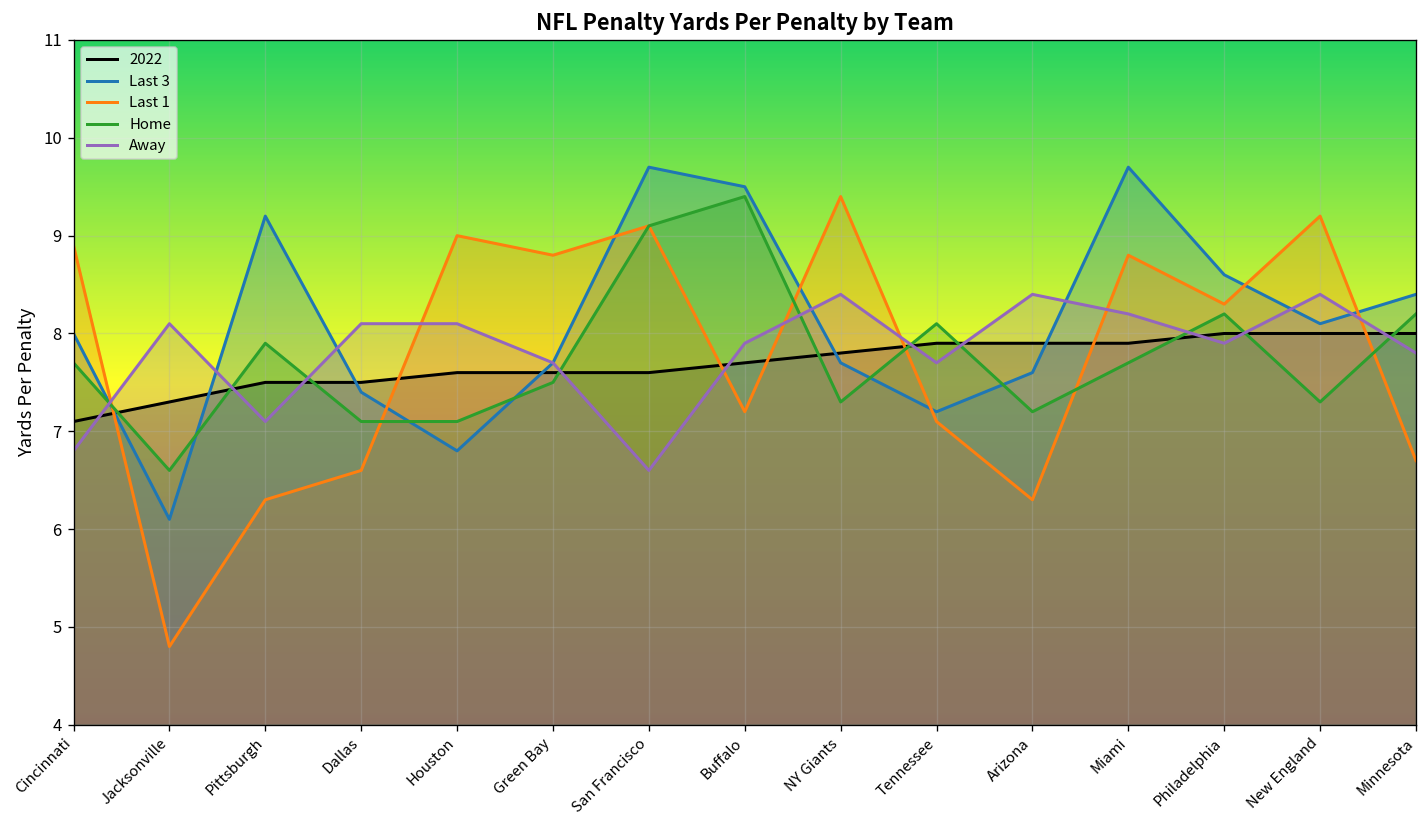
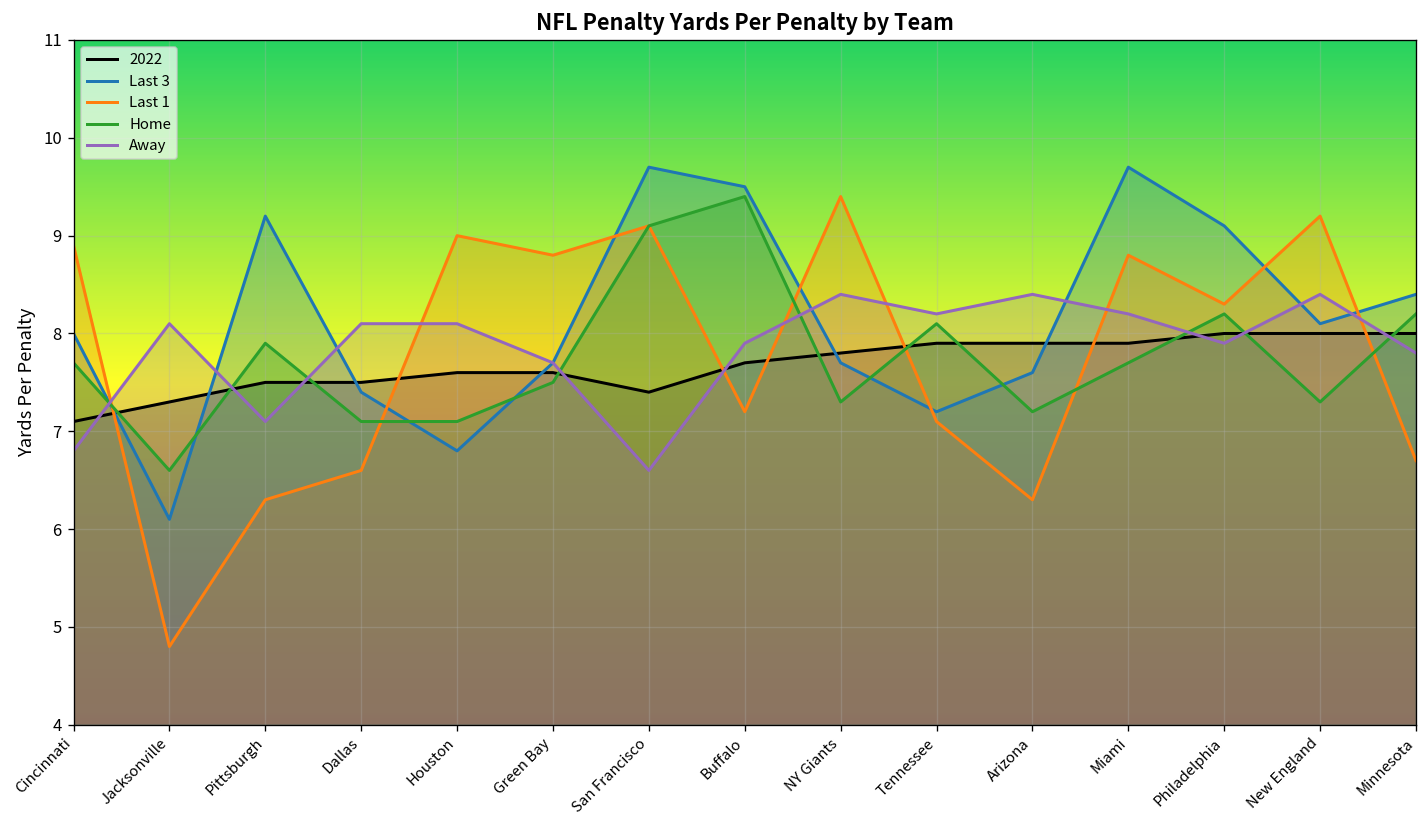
  {
    "2022": {
      "Cincinnati": 7.1,
      "Jacksonville": 7.3,
      "Pittsburgh": 7.5,
      "Dallas": 7.5,
      "Houston": 7.6,
      "Green Bay": 7.6,
-     "San Francisco": 7.6,
+     "San Francisco": 7.4,
      "Buffalo": 7.7,
      "NY Giants": 7.8,
      "Tennessee": 7.9,
      "Arizona": 7.9,
      "Miami": 7.9,
      "Philadelphia": 8.0,
      "New England": 8.0,
      "Minnesota": 8.0
    },
    "Last 3": {
      "Cincinnati": 8.0,
      "Jacksonville": 6.1,
      "Pittsburgh": 9.2,
      "Dallas": 7.4,
      "Houston": 6.8,
      "San Francisco": 9.7,
      "Buffalo": 9.5,
      "NY Giants": 7.7,
      "Tennessee": 7.2,
      "Arizona": 7.6,
      "Miami": 9.7,
-     "Philadelphia": 8.6,
+     "Philadelphia": 9.1,
      "New England": 8.1,
      "Minnesota": 8.4
    },
    "Last 1": {
      "Cincinnati": 8.9,
      "Jacksonville": 4.8,
      "Pittsburgh": 6.3,
      "Dallas": 6.6,
      "Houston": 9.0,
      "Green Bay": 8.8,
      "Buffalo": 7.2,
      "NY Giants": 9.4,
      "Tennessee": 7.1,
      "Arizona": 6.3,
      "Miami": 8.8,
      "Philadelphia": 8.3,
      "New England": 9.2,
      "Minnesota": 6.7
    },
    "Home": {
      "Cincinnati": 7.7,
      "Jacksonville": 6.6,
      "Pittsburgh": 7.9,
      "Dallas": 7.1,
      "Houston": 7.1,
      "Green Bay": 7.5,
      "Buffalo": 9.4,
      "NY Giants": 7.3,
      "Tennessee": 8.1,
      "Arizona": 7.2,
      "Miami": 7.7,
      "Philadelphia": 8.2,
      "New England": 7.3,
      "Minnesota": 8.2
    },
    "Away": {
      "Cincinnati": 6.8,
      "Jacksonville": 8.1,
      "Pittsburgh": 7.1,
      "Dallas": 8.1,
      "Houston": 8.1,
      "San Francisco": 6.6,
      "Buffalo": 7.9,
      "NY Giants": 8.4,
-     "Tennessee": 7.7,
+     "Tennessee": 8.2,
      "Arizona": 8.4,
      "Miami": 8.2,
      "Philadelphia": 7.9,
      "New England": 8.4,
      "Minnesota": 7.8
    }
  }
